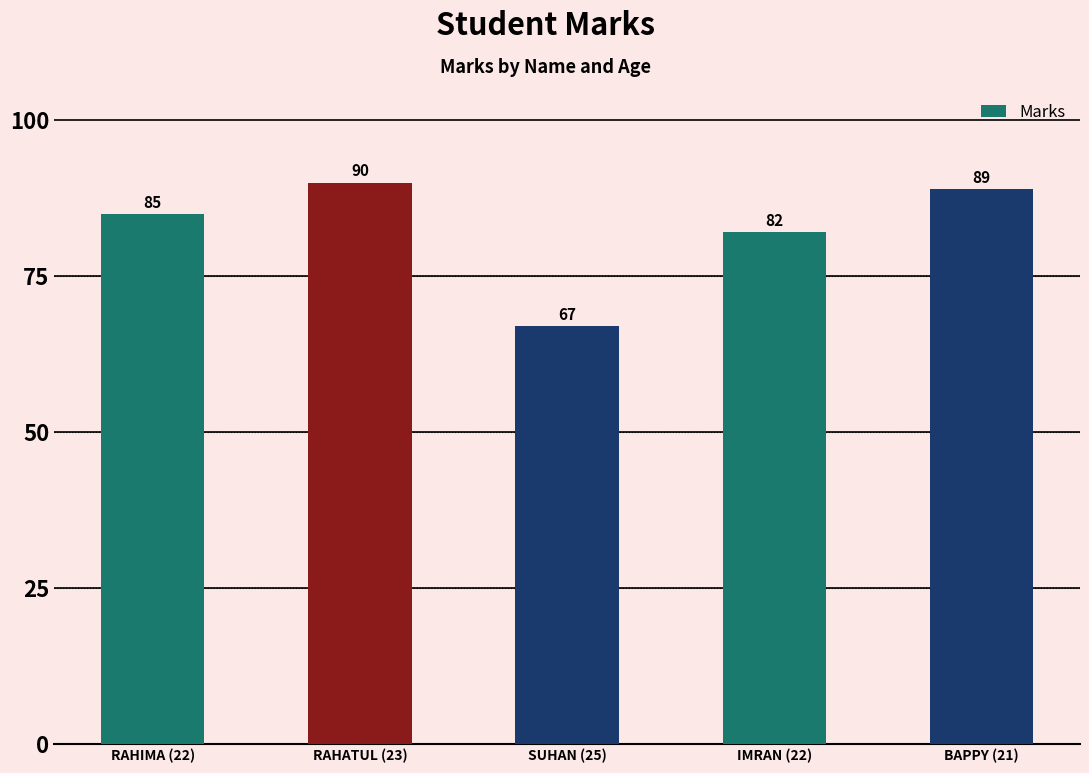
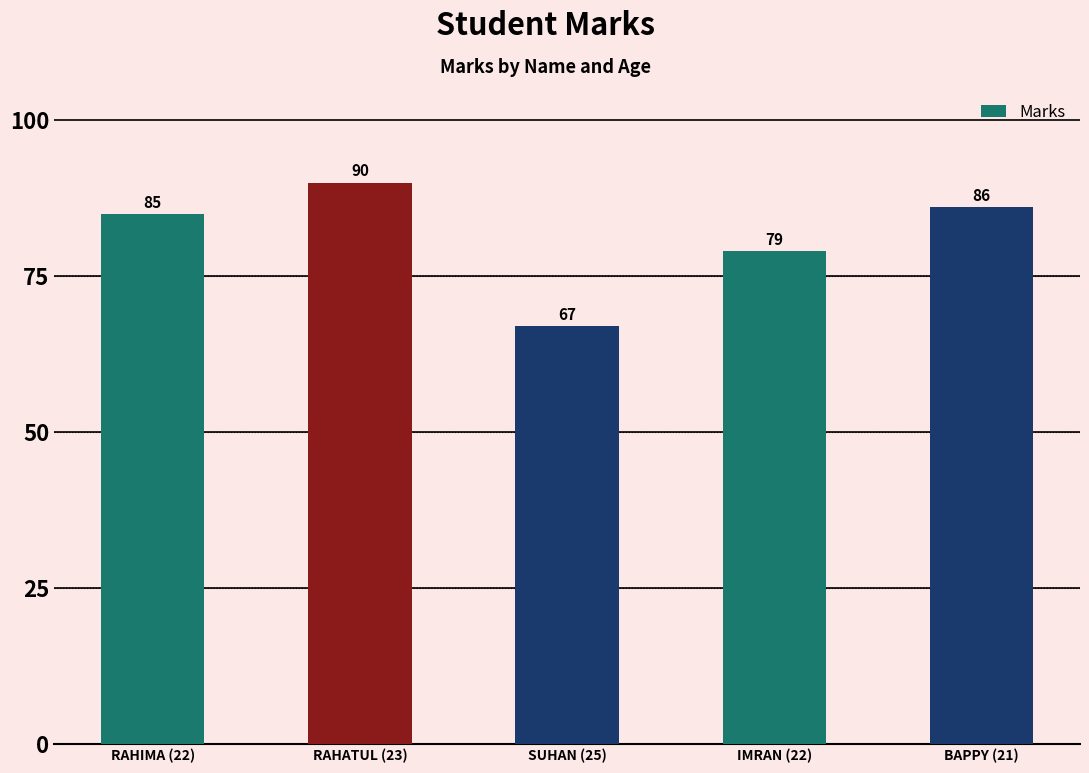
  {
    "RAHIMA (22)": 85,
    "RAHATUL (23)": 90,
    "SUHAN (25)": 67,
-   "IMRAN (22)": 82,
-   "BAPPY (21)": 89
+   "IMRAN (22)": 79,
+   "BAPPY (21)": 86
  }
